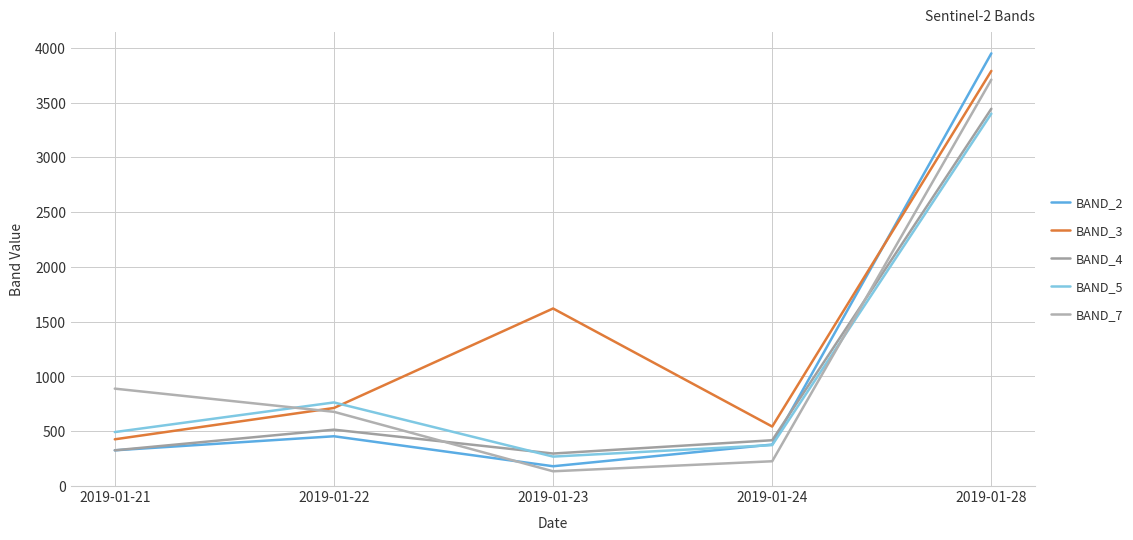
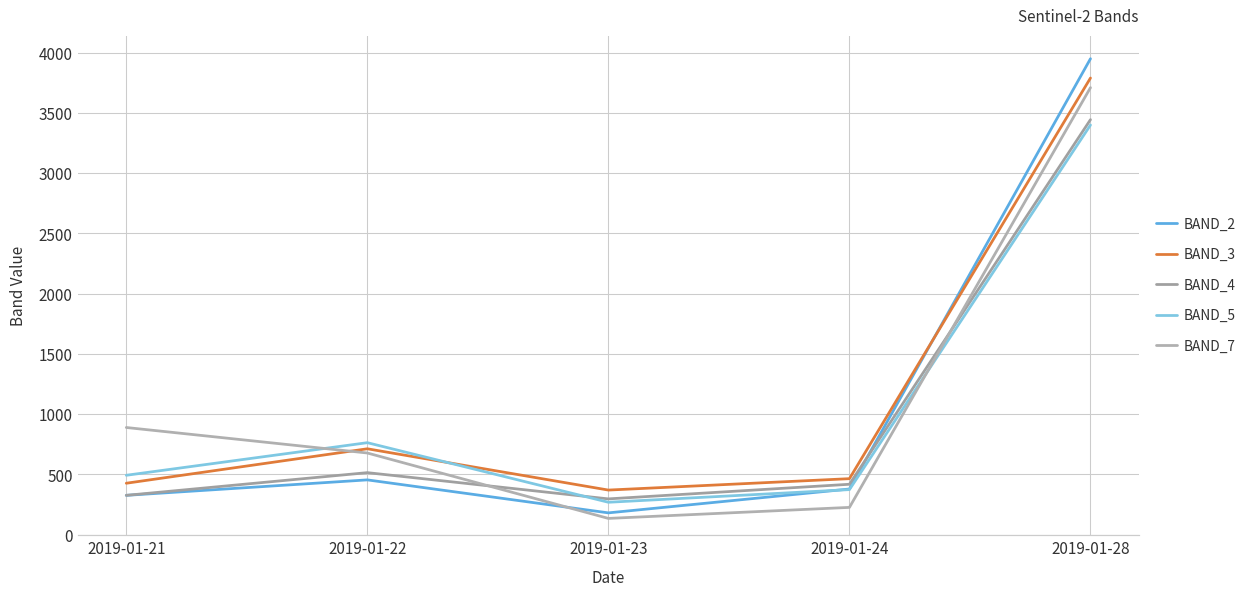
  {
    "BAND_3": {
      "2019-01-21": 430,
      "2019-01-22": 710,
-     "2019-01-23": 1620,
-     "2019-01-24": 540,
+     "2019-01-23": 370,
+     "2019-01-24": 460,
      "2019-01-28": 3790
    }
  }
